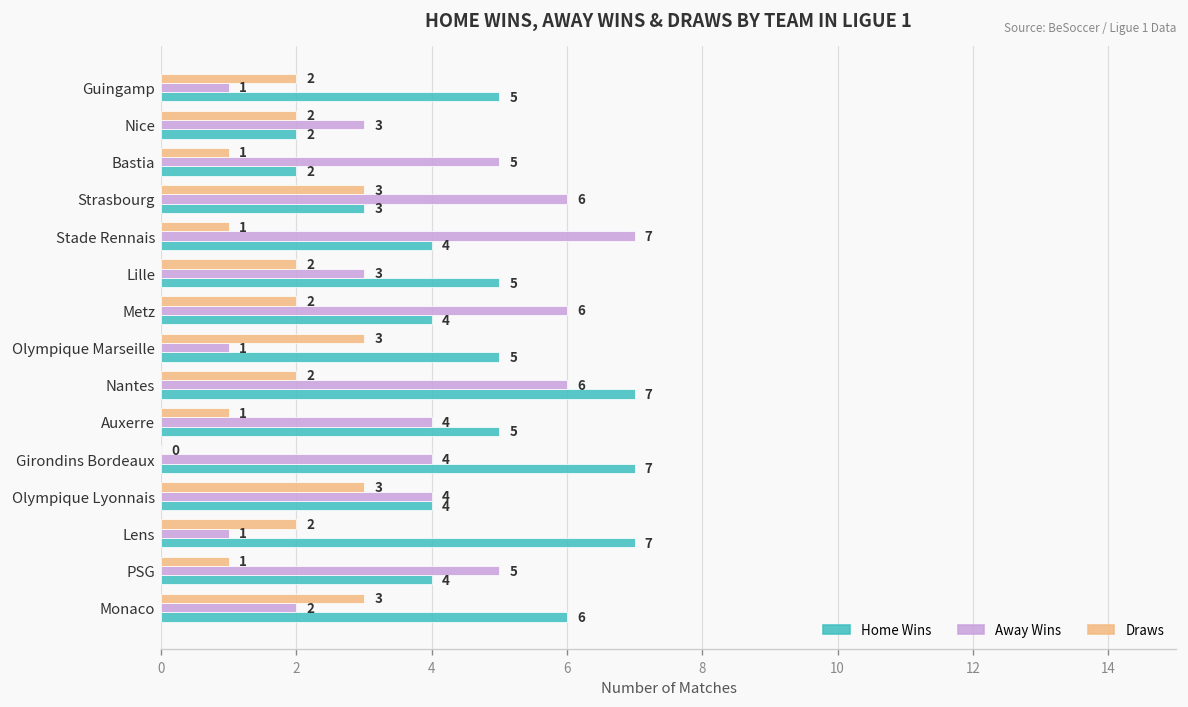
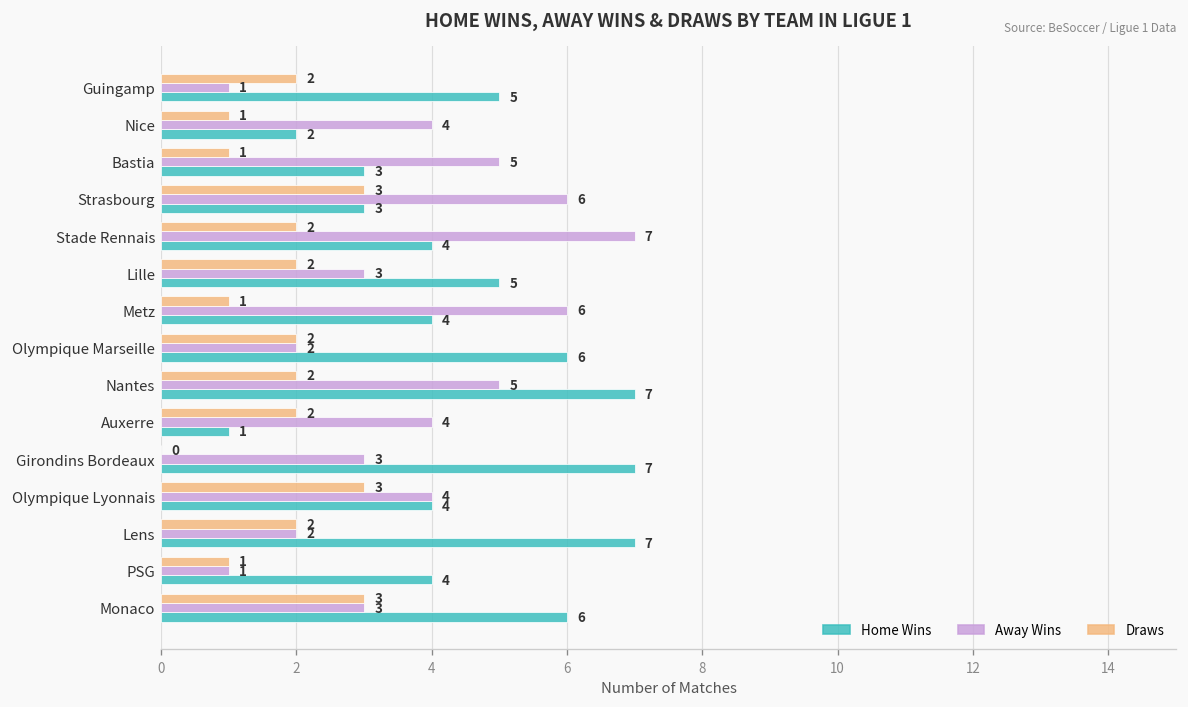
  {
    "Home Wins": {
      "Guingamp": 5,
      "Nice": 2,
-     "Bastia": 2,
+     "Bastia": 3,
      "Strasbourg": 3,
      "Stade Rennais": 4,
      "Lille": 5,
      "Metz": 4,
-     "Olympique Marseille": 5,
+     "Olympique Marseille": 6,
      "Nantes": 7,
-     "Auxerre": 5,
+     "Auxerre": 1,
      "Girondins Bordeaux": 7,
      "Lens": 7,
      "PSG": 4,
      "Monaco": 6
    },
    "Away Wins": {
      "Guingamp": 1,
-     "Nice": 3,
+     "Nice": 4,
      "Bastia": 5,
      "Strasbourg": 6,
      "Stade Rennais": 7,
      "Lille": 3,
      "Metz": 6,
-     "Olympique Marseille": 1,
-     "Nantes": 6,
+     "Olympique Marseille": 2,
+     "Nantes": 5,
      "Auxerre": 4,
-     "Girondins Bordeaux": 4,
-     "Lens": 1,
-     "PSG": 5,
-     "Monaco": 2
+     "Girondins Bordeaux": 3,
+     "Lens": 2,
+     "PSG": 1,
+     "Monaco": 3
    },
    "Draws": {
      "Guingamp": 2,
-     "Nice": 2,
+     "Nice": 1,
      "Bastia": 1,
      "Strasbourg": 3,
-     "Stade Rennais": 1,
+     "Stade Rennais": 2,
      "Lille": 2,
-     "Metz": 2,
-     "Olympique Marseille": 3,
+     "Metz": 1,
+     "Olympique Marseille": 2,
      "Nantes": 2,
-     "Auxerre": 1,
+     "Auxerre": 2,
      "Girondins Bordeaux": 0,
      "Olympique Lyonnais": 3
    }
  }
